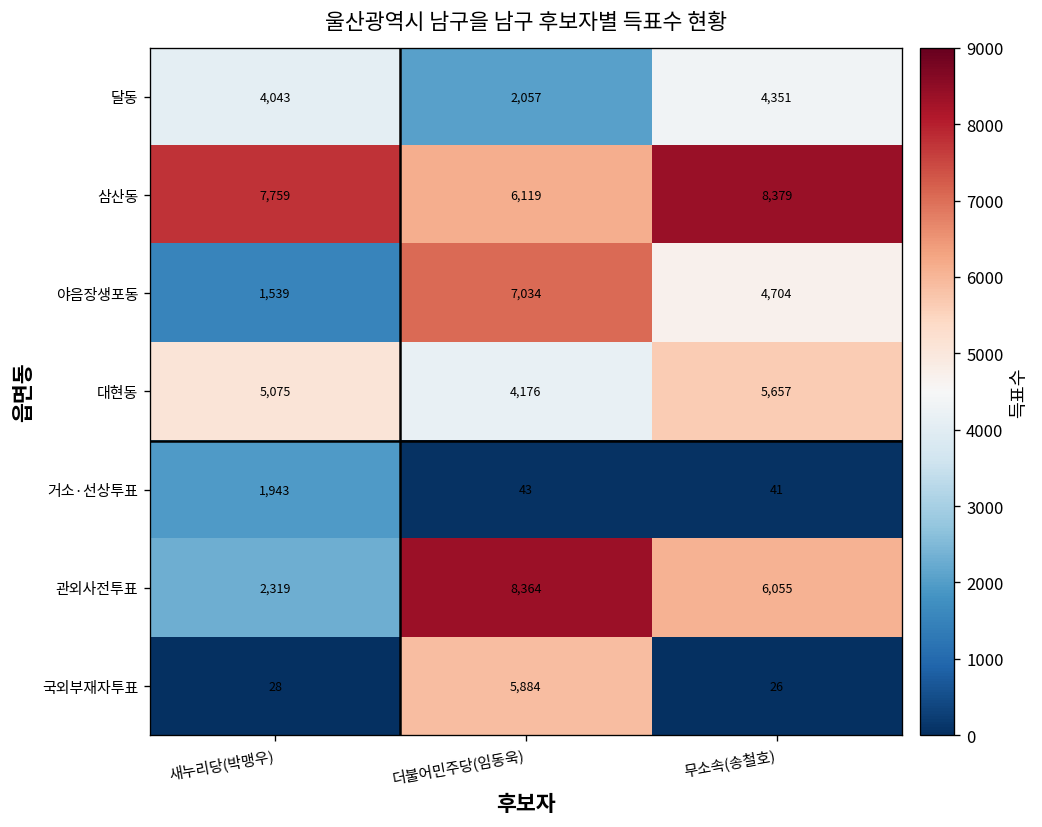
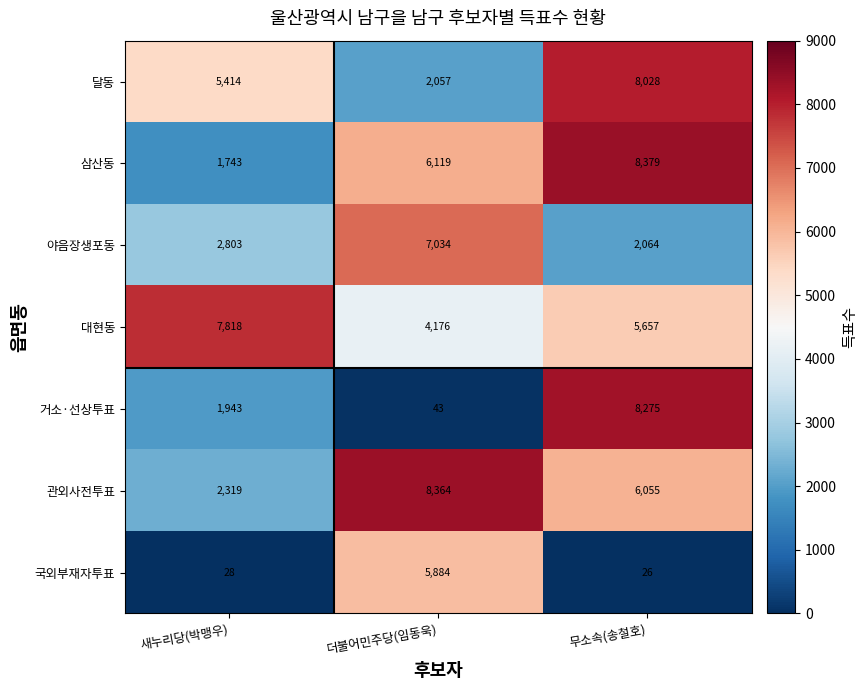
  {
    "달동": {
-     "새누리당(박맹우)": "4,043",
+     "새누리당(박맹우)": "5,414",
      "더불어민주당(임동욱)": "2,057",
-     "무소속(송철호)": "4,351"
+     "무소속(송철호)": "8,028"
    },
    "삼산동": {
-     "새누리당(박맹우)": "7,759",
+     "새누리당(박맹우)": "1,743",
      "더불어민주당(임동욱)": "6,119",
      "무소속(송철호)": "8,379"
    },
    "야음장생포동": {
-     "새누리당(박맹우)": "1,539",
+     "새누리당(박맹우)": "2,803",
      "더불어민주당(임동욱)": "7,034",
-     "무소속(송철호)": "4,704"
+     "무소속(송철호)": "2,064"
    },
    "대현동": {
-     "새누리당(박맹우)": "5,075",
+     "새누리당(박맹우)": "7,818",
      "더불어민주당(임동욱)": "4,176",
      "무소속(송철호)": "5,657"
    },
    "거소·선상투표": {
      "새누리당(박맹우)": "1,943",
      "더불어민주당(임동욱)": "43",
-     "무소속(송철호)": "41"
+     "무소속(송철호)": "8,275"
    },
    "관외사전투표": {
      "새누리당(박맹우)": "2,319",
      "더불어민주당(임동욱)": "8,364",
      "무소속(송철호)": "6,055"
    },
    "국외부재자투표": {
      "새누리당(박맹우)": "28",
      "더불어민주당(임동욱)": "5,884",
      "무소속(송철호)": "26"
    }
  }
